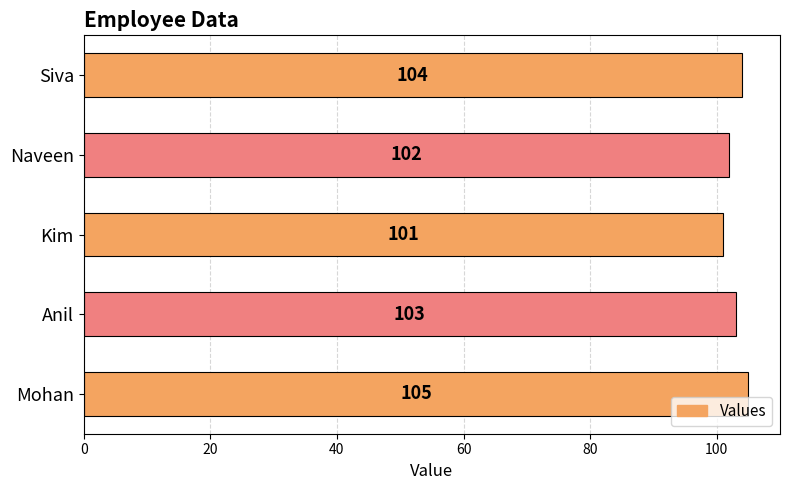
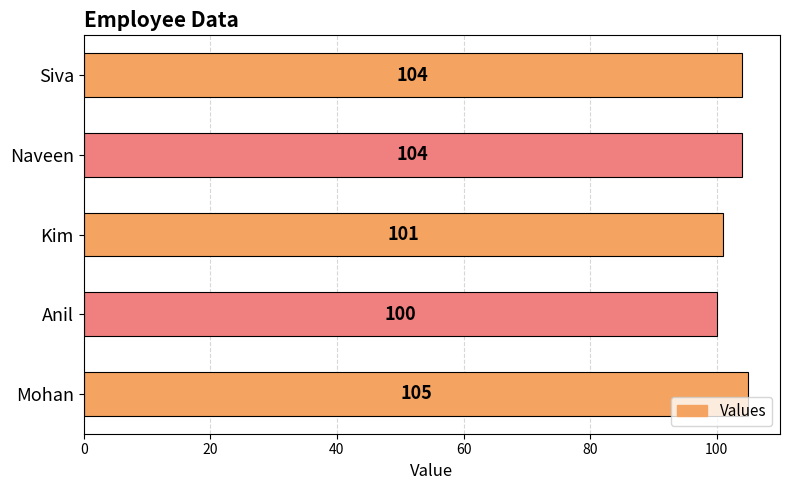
  {
    "Siva": 104,
-   "Naveen": 102,
+   "Naveen": 104,
    "Kim": 101,
-   "Anil": 103,
+   "Anil": 100,
    "Mohan": 105
  }
